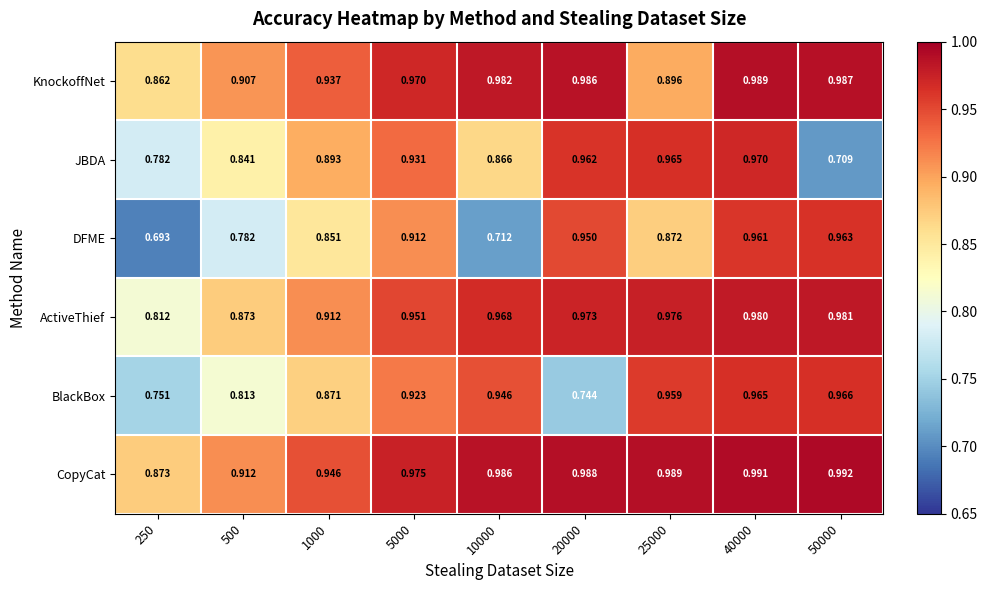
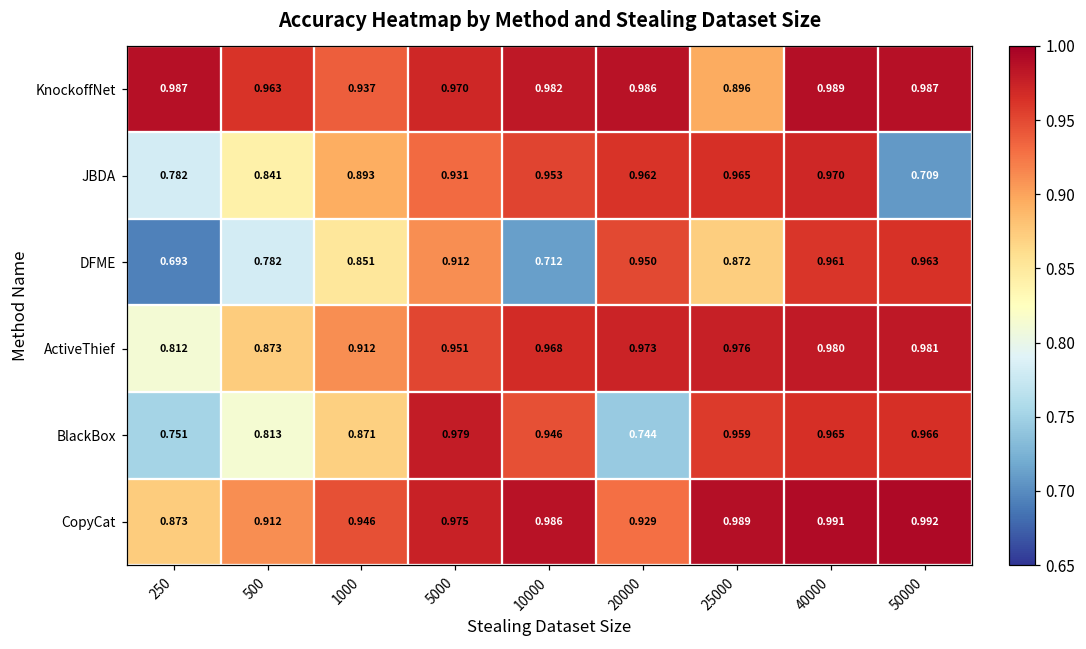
  {
    "KnockoffNet": {
-     "250": 0.862,
-     "500": 0.907,
+     "250": 0.987,
+     "500": 0.963,
      "1000": 0.937,
      "5000": 0.970,
      "10000": 0.982,
      "20000": 0.986,
      "25000": 0.896,
      "40000": 0.989,
      "50000": 0.987
    },
    "JBDA": {
      "250": 0.782,
      "500": 0.841,
      "1000": 0.893,
      "5000": 0.931,
-     "10000": 0.866,
+     "10000": 0.953,
      "20000": 0.962,
      "25000": 0.965,
      "40000": 0.970,
      "50000": 0.709
    },
    "DFME": {
      "250": 0.693,
      "500": 0.782,
      "1000": 0.851,
      "5000": 0.912,
      "10000": 0.712,
      "20000": 0.950,
      "25000": 0.872,
      "40000": 0.961,
      "50000": 0.963
    },
    "ActiveThief": {
      "250": 0.812,
      "500": 0.873,
      "1000": 0.912,
      "5000": 0.951,
      "10000": 0.968,
      "20000": 0.973,
      "25000": 0.976,
      "40000": 0.980,
      "50000": 0.981
    },
    "BlackBox": {
      "250": 0.751,
      "500": 0.813,
      "1000": 0.871,
-     "5000": 0.923,
+     "5000": 0.979,
      "10000": 0.946,
      "20000": 0.744,
      "25000": 0.959,
      "40000": 0.965,
      "50000": 0.966
    },
    "CopyCat": {
      "250": 0.873,
      "500": 0.912,
      "1000": 0.946,
      "5000": 0.975,
      "10000": 0.986,
-     "20000": 0.988,
+     "20000": 0.929,
      "25000": 0.989,
      "40000": 0.991,
      "50000": 0.992
    }
  }
